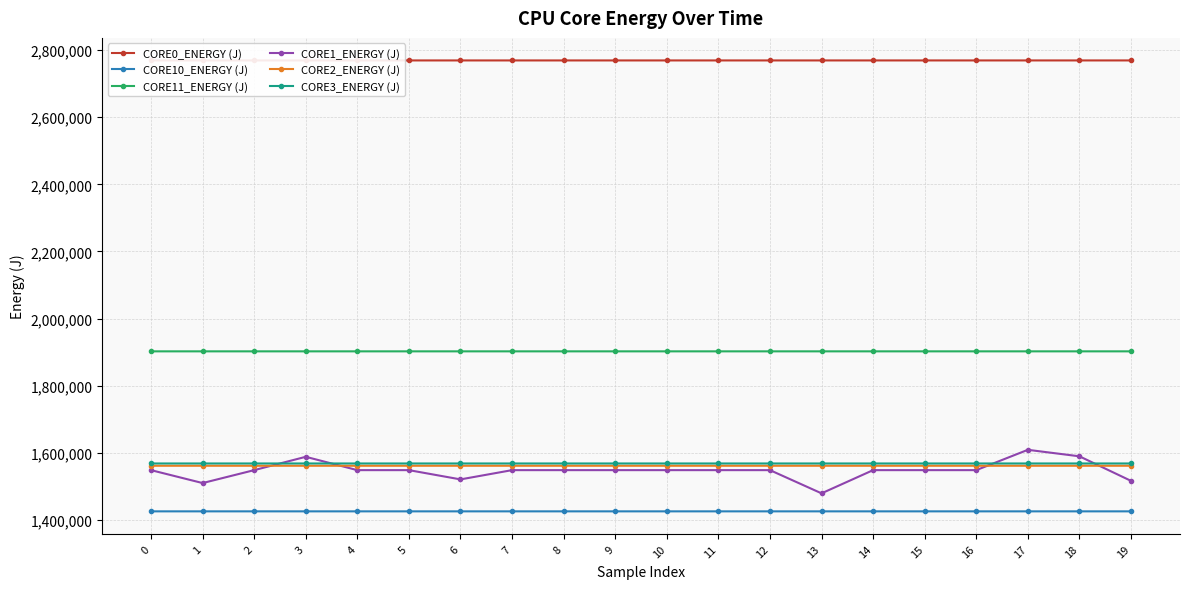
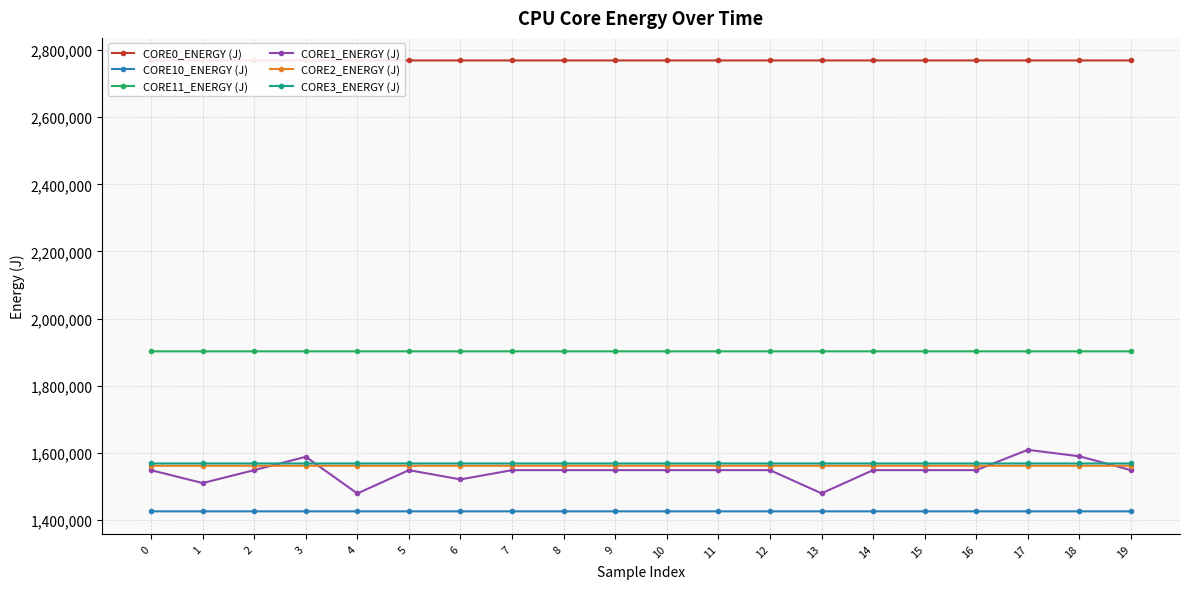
  {
    "CORE0_ENERGY (J)": {
      "5": "2,770,000",
      "6": "2,770,000",
      "7": "2,770,000",
      "8": "2,770,000",
      "9": "2,770,000",
      "10": "2,770,000",
      "11": "2,770,000",
      "12": "2,770,000",
      "13": "2,770,000",
      "14": "2,770,000",
      "15": "2,770,000",
      "16": "2,770,000",
      "17": "2,770,000",
      "18": "2,770,000",
      "19": "2,770,000"
    },
    "CORE10_ENERGY (J)": {
      "0": "1,430,000",
      "1": "1,430,000",
      "2": "1,430,000",
      "3": "1,430,000",
      "4": "1,430,000",
      "5": "1,430,000",
      "6": "1,430,000",
      "7": "1,430,000",
      "8": "1,430,000",
      "9": "1,430,000",
      "10": "1,430,000",
      "11": "1,430,000",
      "12": "1,430,000",
      "13": "1,430,000",
      "14": "1,430,000",
      "15": "1,430,000",
      "16": "1,430,000",
      "17": "1,430,000",
      "18": "1,430,000",
      "19": "1,430,000"
    },
    "CORE1_ENERGY (J)": {
      "0": "1,550,000",
      "1": "1,510,000",
      "2": "1,550,000",
      "3": "1,590,000",
-     "4": "1,550,000",
+     "4": "1,480,000",
      "5": "1,550,000",
      "6": "1,520,000",
      "7": "1,550,000",
      "8": "1,550,000",
      "9": "1,550,000",
      "10": "1,550,000",
      "11": "1,550,000",
      "12": "1,550,000",
      "13": "1,480,000",
      "14": "1,550,000",
      "15": "1,550,000",
      "16": "1,550,000",
      "17": "1,610,000",
      "18": "1,590,000",
-     "19": "1,520,000"
+     "19": "1,550,000"
    }
  }
